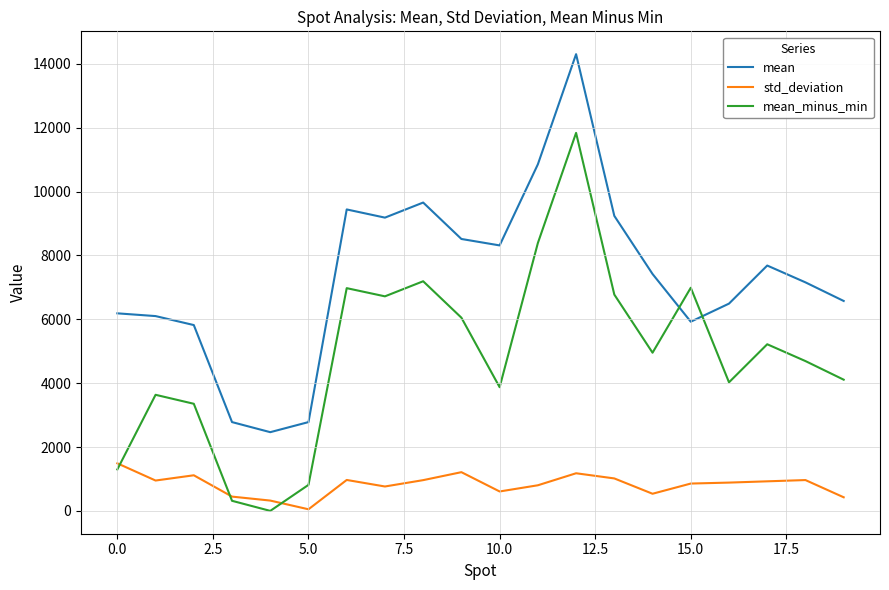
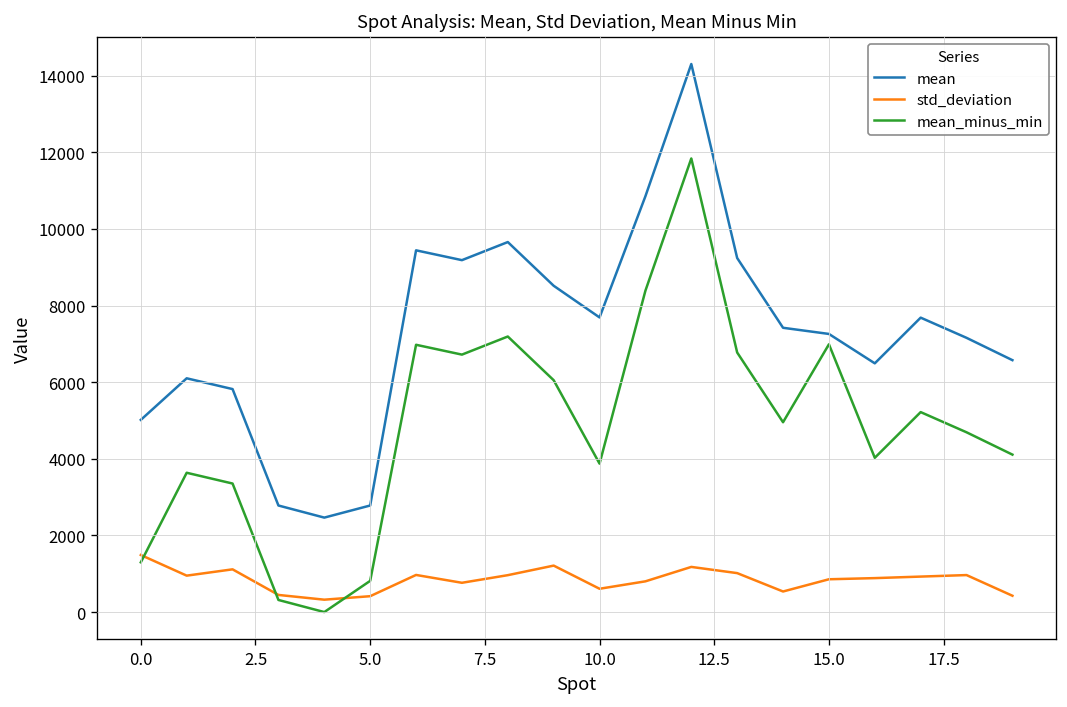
  {
    "mean": {
-     "0.0": 6200,
+     "0.0": 5000,
      "5.0": 2800,
-     "10.0": 8300,
-     "15.0": 5900
+     "10.0": 7700,
+     "15.0": 7300
    },
    "std_deviation": {
      "0.0": 1500,
-     "5.0": 100,
+     "5.0": 400,
      "10.0": 600,
      "15.0": 900
    },
    "mean_minus_min": {
      "0.0": 1300,
      "5.0": 800,
      "10.0": 3900,
      "15.0": 7000
    }
  }
